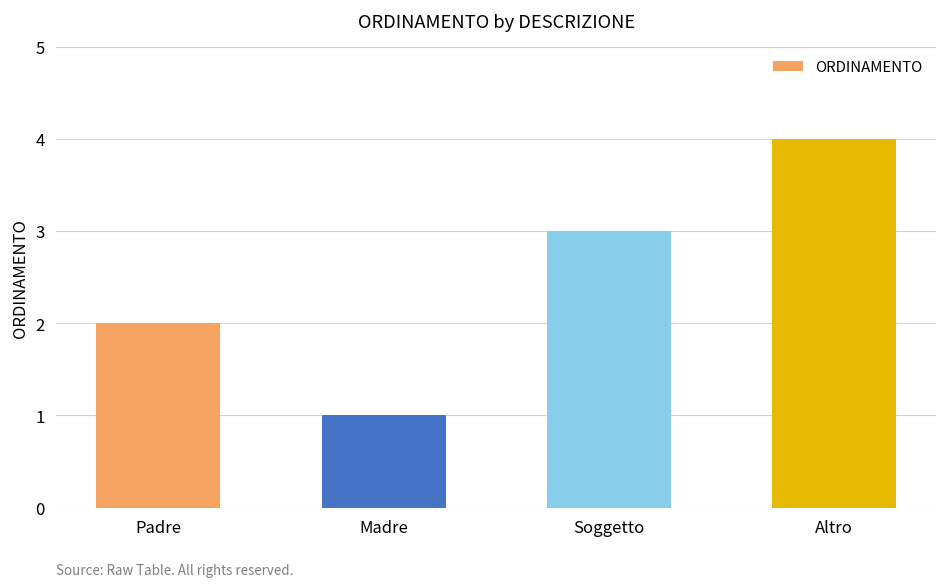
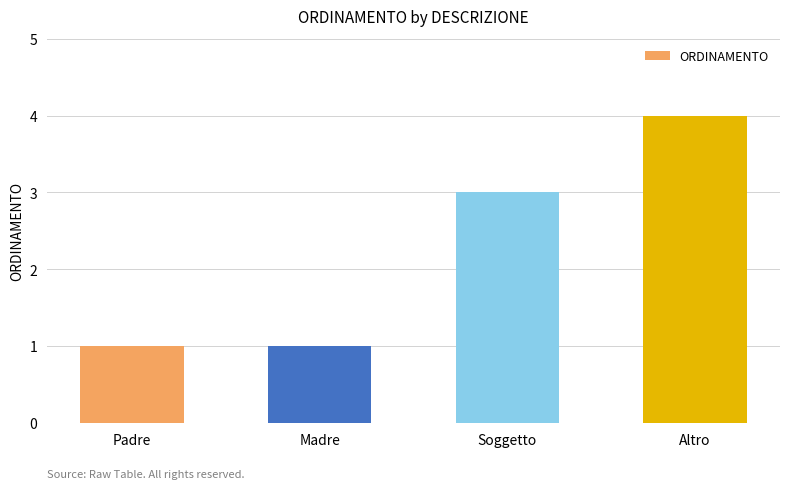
  {
-   "Padre": 2,
+   "Padre": 1,
    "Madre": 1,
    "Soggetto": 3,
    "Altro": 4
  }
